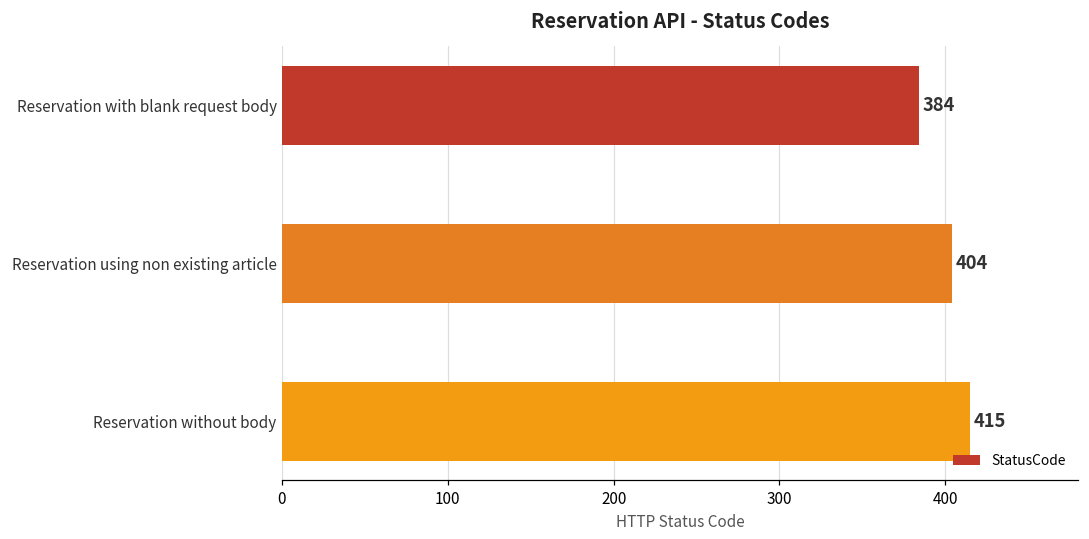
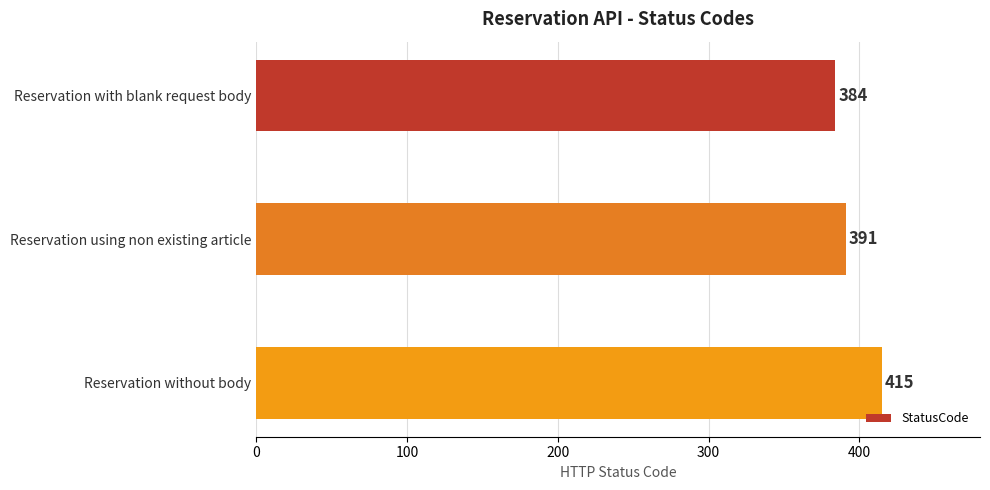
  {
    "Reservation with blank request body": 384,
-   "Reservation using non existing article": 404,
+   "Reservation using non existing article": 391,
    "Reservation without body": 415
  }
